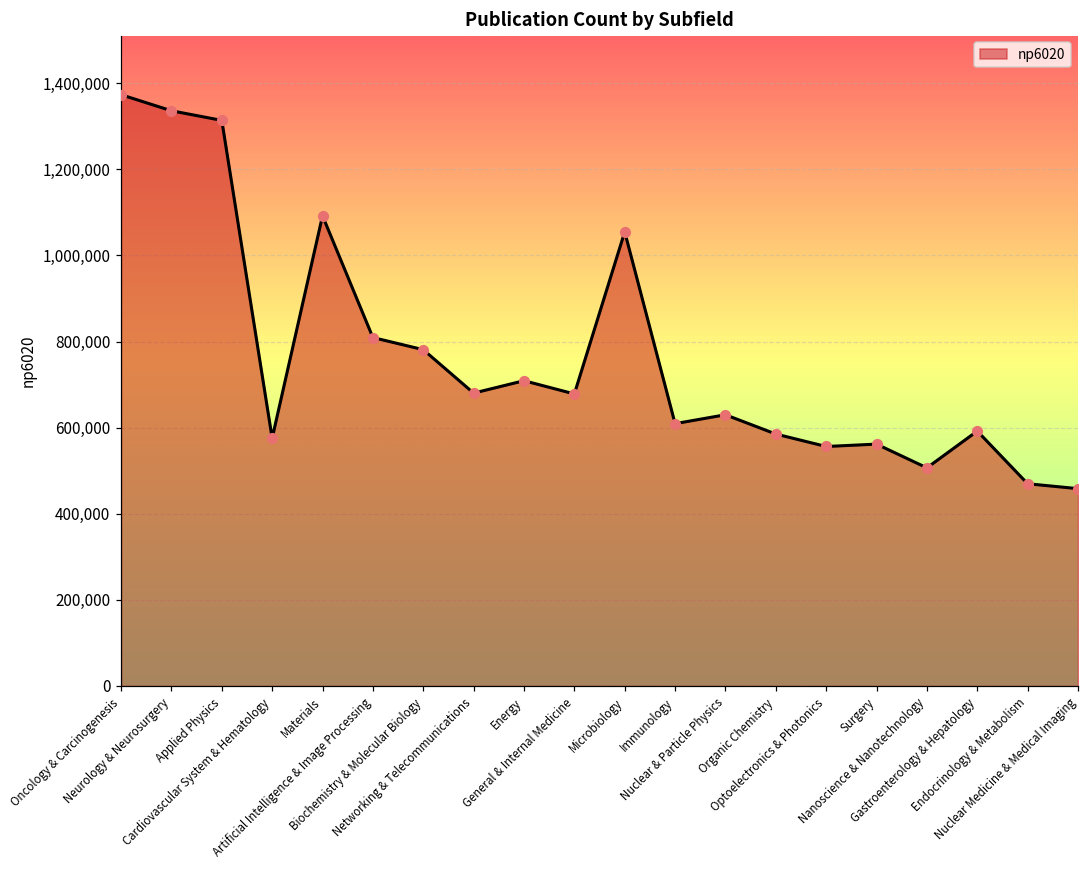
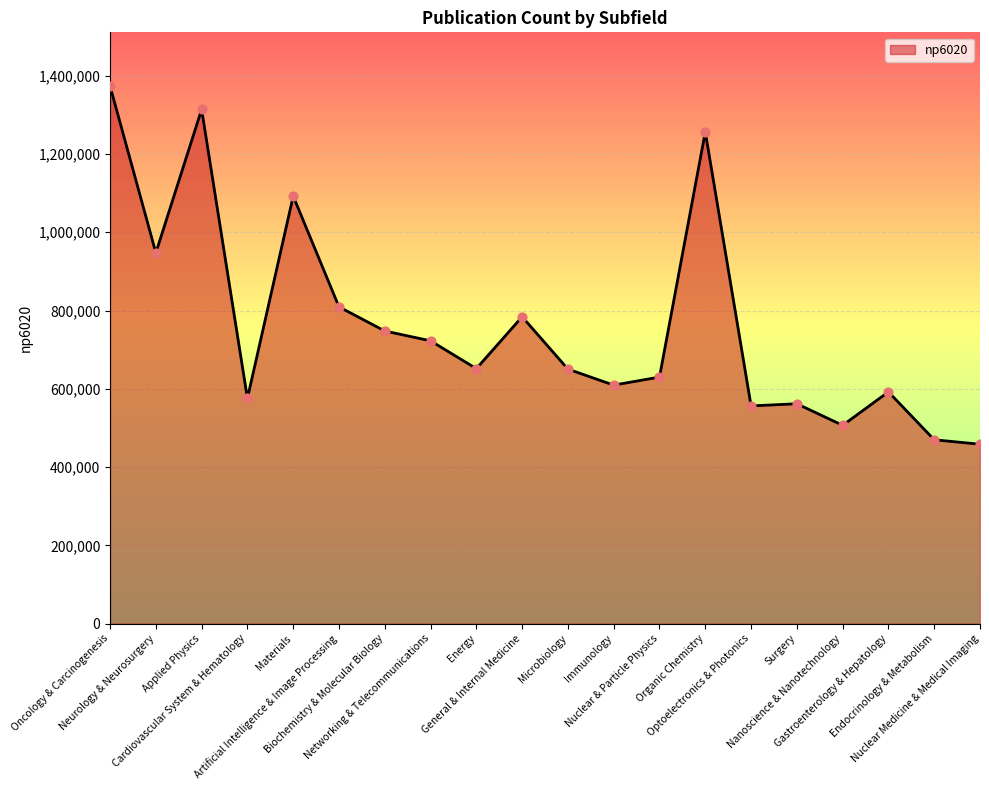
  {
    "Oncology & Carcinogenesis": "1,370,000",
-   "Neurology & Neurosurgery": "1,340,000",
+   "Neurology & Neurosurgery": "950,000",
    "Applied Physics": "1,310,000",
    "Cardiovascular System & Hematology": "580,000",
    "Materials": "1,090,000",
    "Artificial Intelligence & Image Processing": "810,000",
-   "Biochemistry & Molecular Biology": "780,000",
-   "Networking & Telecommunications": "680,000",
-   "Energy": "710,000",
-   "General & Internal Medicine": "680,000",
-   "Microbiology": "1,050,000",
+   "Biochemistry & Molecular Biology": "750,000",
+   "Networking & Telecommunications": "720,000",
+   "Energy": "650,000",
+   "General & Internal Medicine": "780,000",
+   "Microbiology": "650,000",
    "Immunology": "610,000",
    "Nuclear & Particle Physics": "630,000",
-   "Organic Chemistry": "590,000",
+   "Organic Chemistry": "1,260,000",
    "Optoelectronics & Photonics": "560,000",
    "Surgery": "560,000",
    "Nanoscience & Nanotechnology": "510,000",
    "Gastroenterology & Hepatology": "590,000",
    "Endocrinology & Metabolism": "470,000",
    "Nuclear Medicine & Medical Imaging": "460,000"
  }
